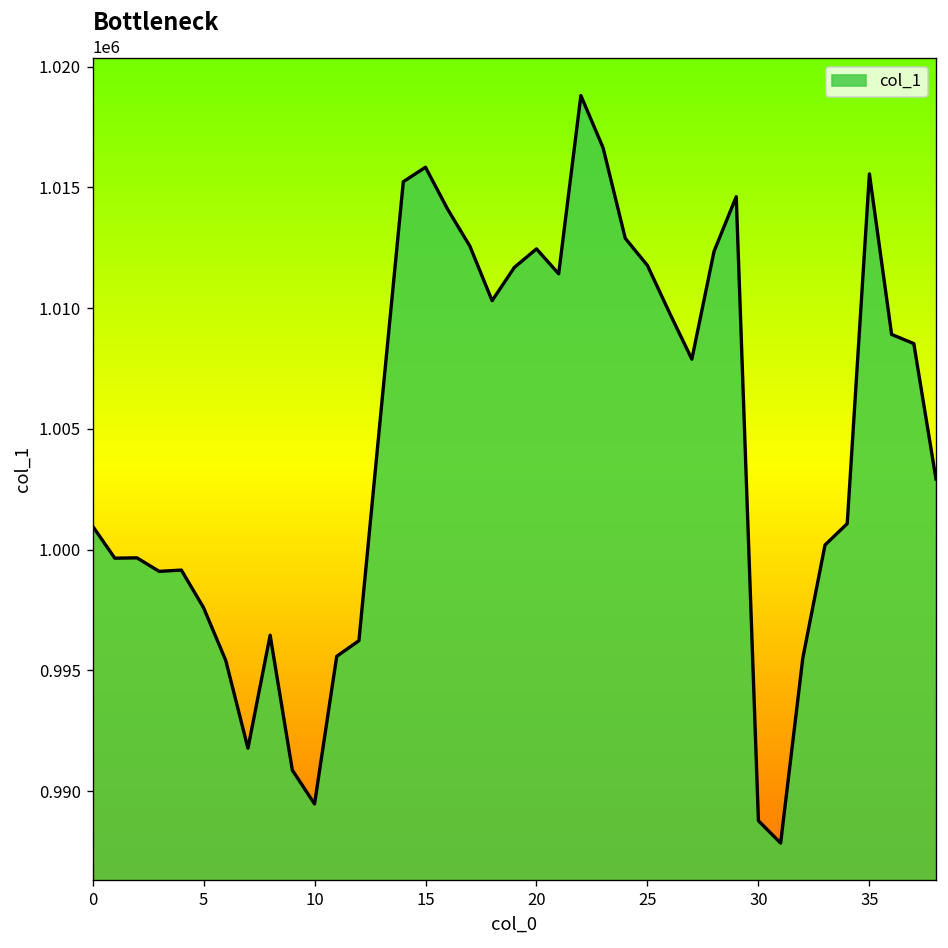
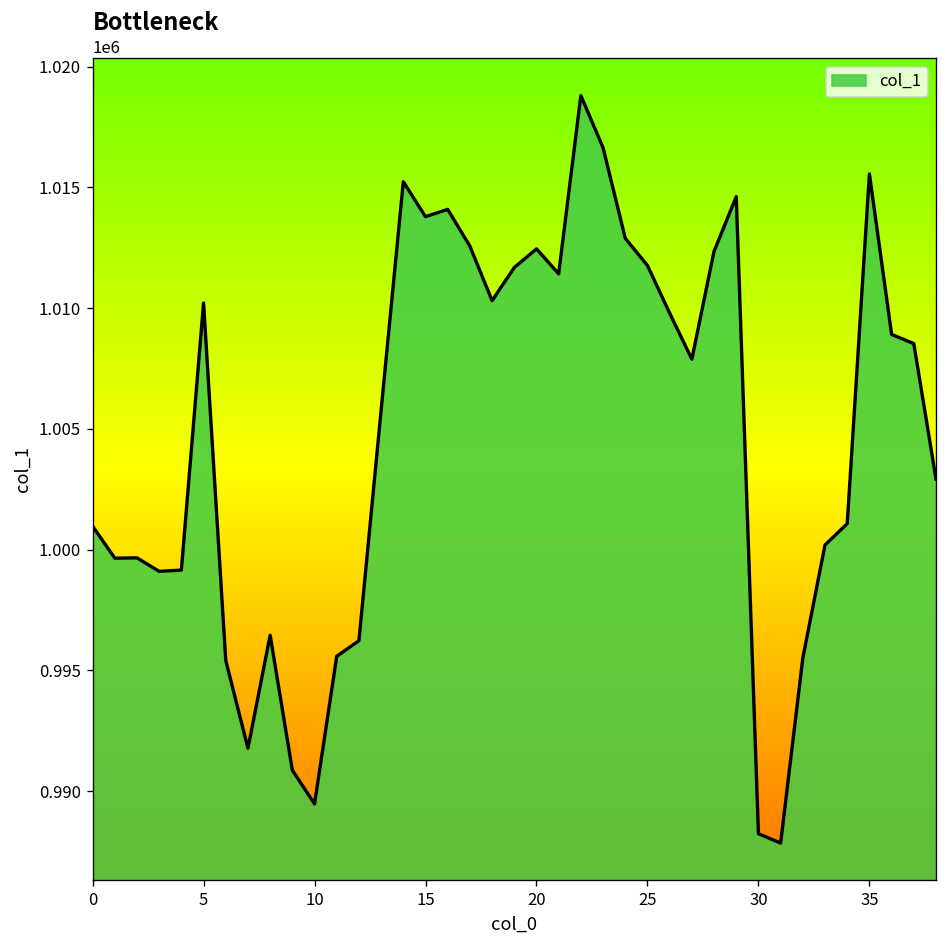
  {
    "0": 1001000,
-   "5": 997600,
+   "5": 1010200,
    "10": 989500,
-   "15": 1015800,
+   "15": 1013800,
    "20": 1012500,
    "25": 1011800,
-   "30": 988800,
+   "30": 988200,
    "35": 1015600
  }
